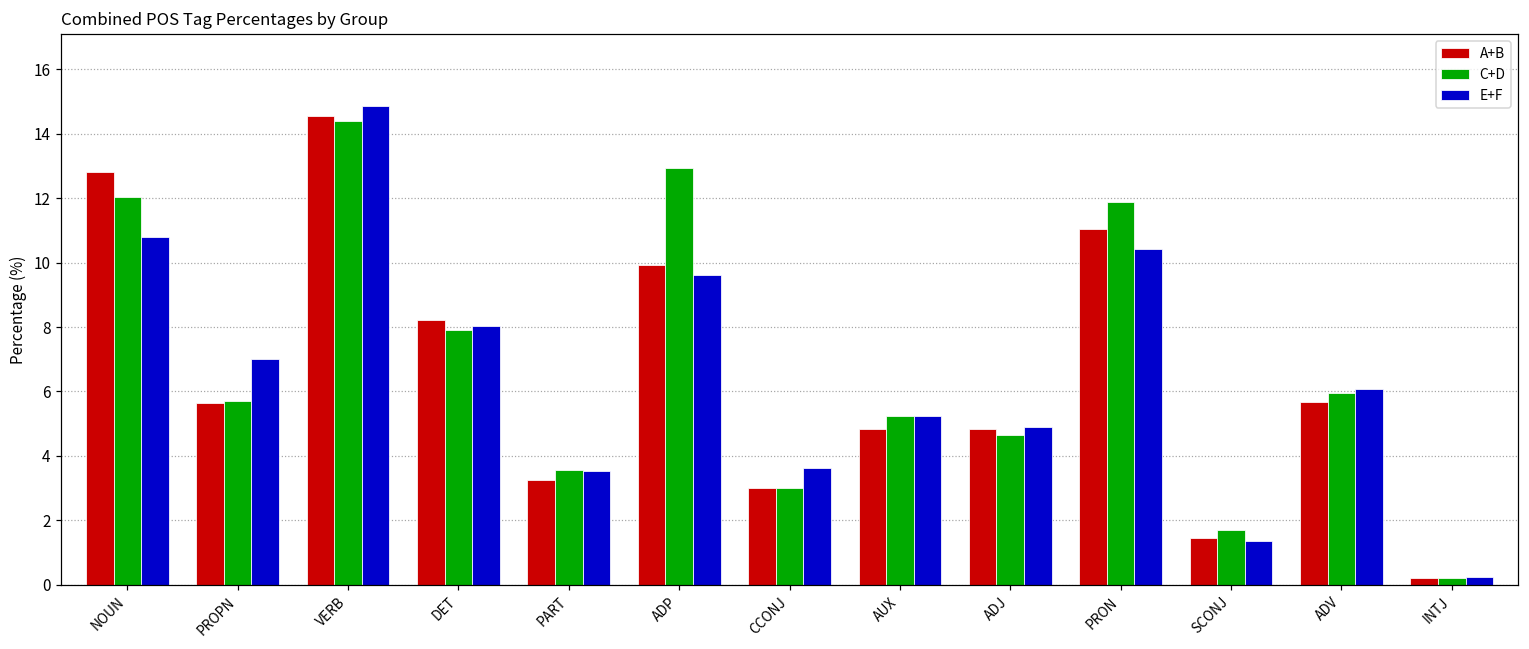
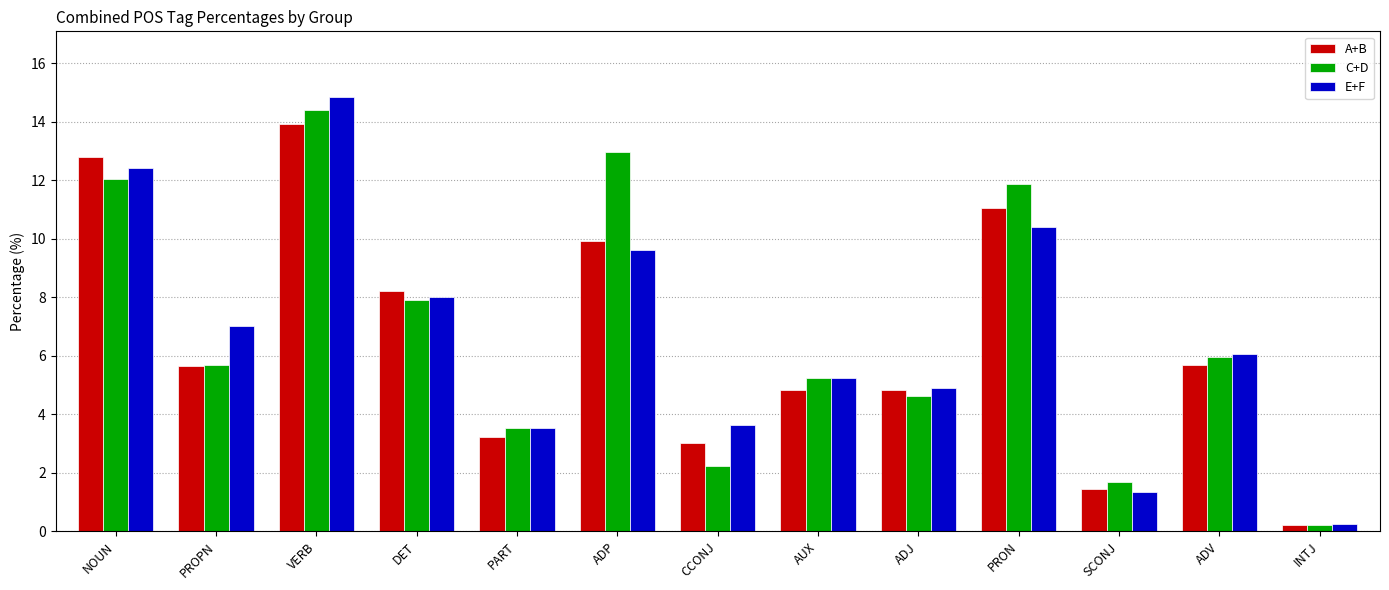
  {
    "A+B": {
      "NOUN": 12.8,
      "PROPN": 5.7,
-     "VERB": 14.5,
+     "VERB": 13.9,
      "DET": 8.2,
      "PART": 3.2,
      "ADP": 9.9,
      "CCONJ": 3.0,
      "AUX": 4.8,
      "ADJ": 4.8,
      "PRON": 11.1,
      "SCONJ": 1.5,
      "ADV": 5.7,
      "INTJ": 0.2
    },
    "C+D": {
      "NOUN": 12.0,
      "PROPN": 5.7,
      "VERB": 14.4,
      "DET": 7.9,
      "PART": 3.6,
      "ADP": 12.9,
-     "CCONJ": 3.0,
+     "CCONJ": 2.2,
      "AUX": 5.2,
      "ADJ": 4.6,
      "PRON": 11.9,
      "SCONJ": 1.7,
      "ADV": 5.9,
      "INTJ": 0.2
    },
    "E+F": {
-     "NOUN": 10.8,
+     "NOUN": 12.4,
      "PROPN": 7.0,
      "VERB": 14.9,
      "DET": 8.0,
      "PART": 3.5,
      "ADP": 9.6,
      "CCONJ": 3.6,
      "AUX": 5.2,
      "ADJ": 4.9,
      "PRON": 10.4,
      "SCONJ": 1.4,
      "ADV": 6.1,
      "INTJ": 0.2
    }
  }
